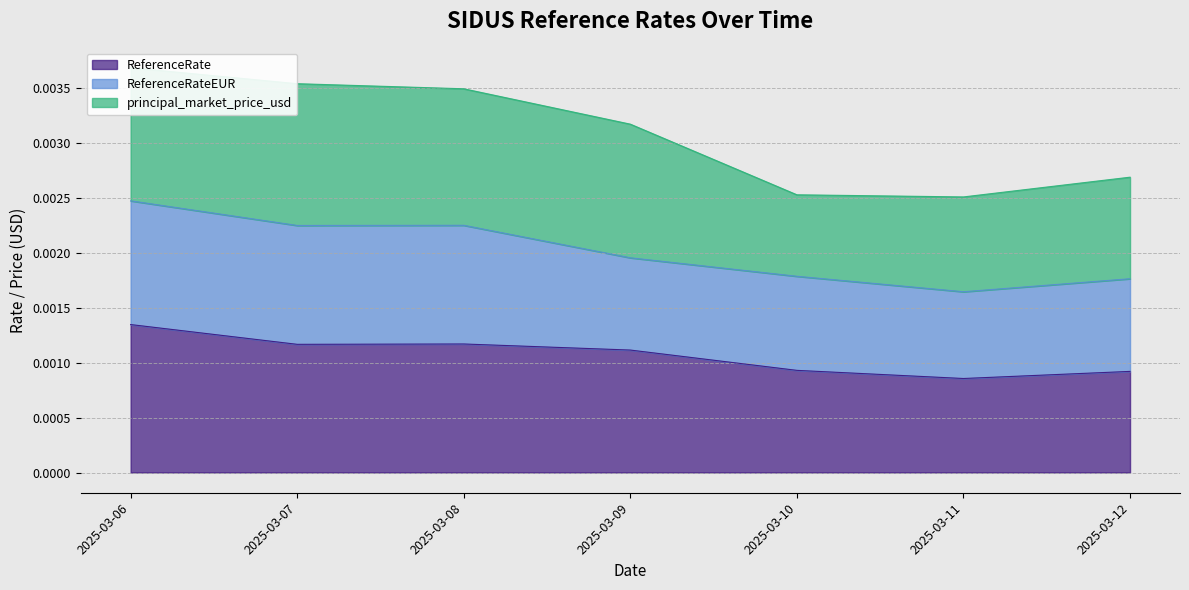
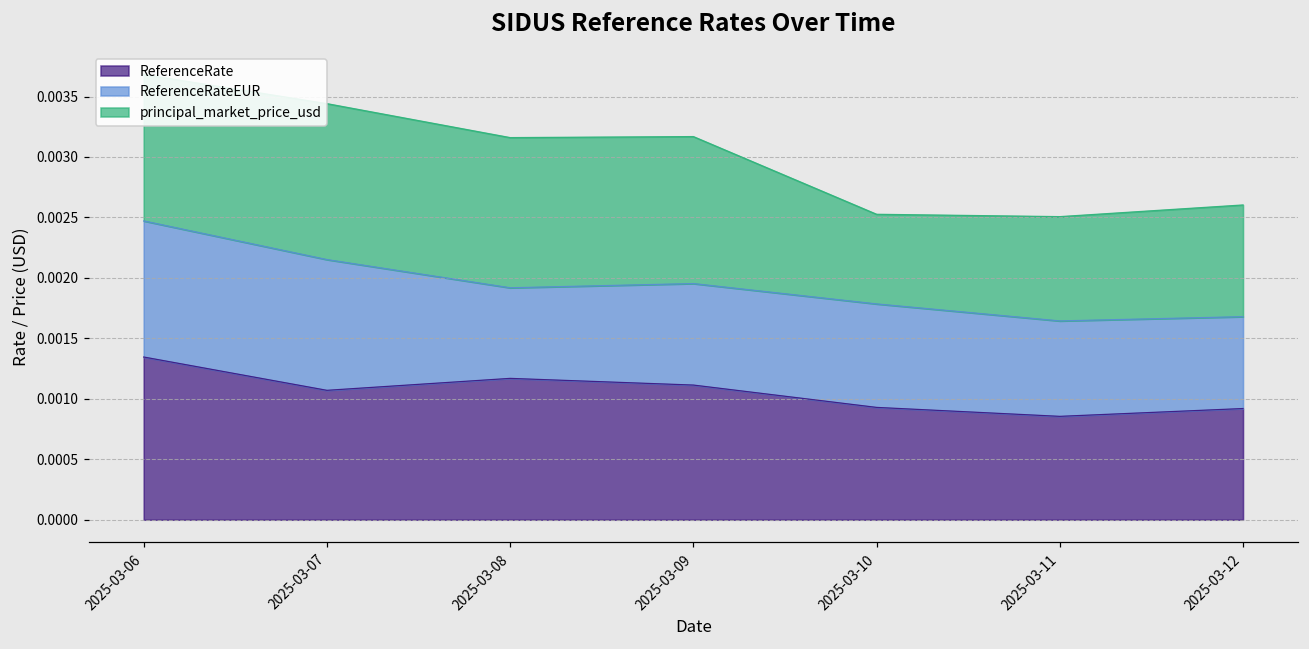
  {
    "ReferenceRate": {
      "2025-03-06": 0.00135,
-     "2025-03-07": 0.00117,
+     "2025-03-07": 0.00107,
      "2025-03-08": 0.00117,
      "2025-03-09": 0.00111,
      "2025-03-10": 0.00093,
      "2025-03-11": 0.00086,
      "2025-03-12": 0.00092
    },
    "ReferenceRateEUR": {
      "2025-03-06": 0.00113,
      "2025-03-07": 0.00108,
-     "2025-03-08": 0.00108,
+     "2025-03-08": 0.00075,
      "2025-03-09": 0.00084,
      "2025-03-10": 0.00086,
      "2025-03-11": 0.00079,
-     "2025-03-12": 0.00084
+     "2025-03-12": 0.00076
    },
    "principal_market_price_usd": {
      "2025-03-08": 0.00124,
      "2025-03-09": 0.00122,
      "2025-03-10": 0.00074,
      "2025-03-11": 0.00086,
      "2025-03-12": 0.00092
    }
  }
